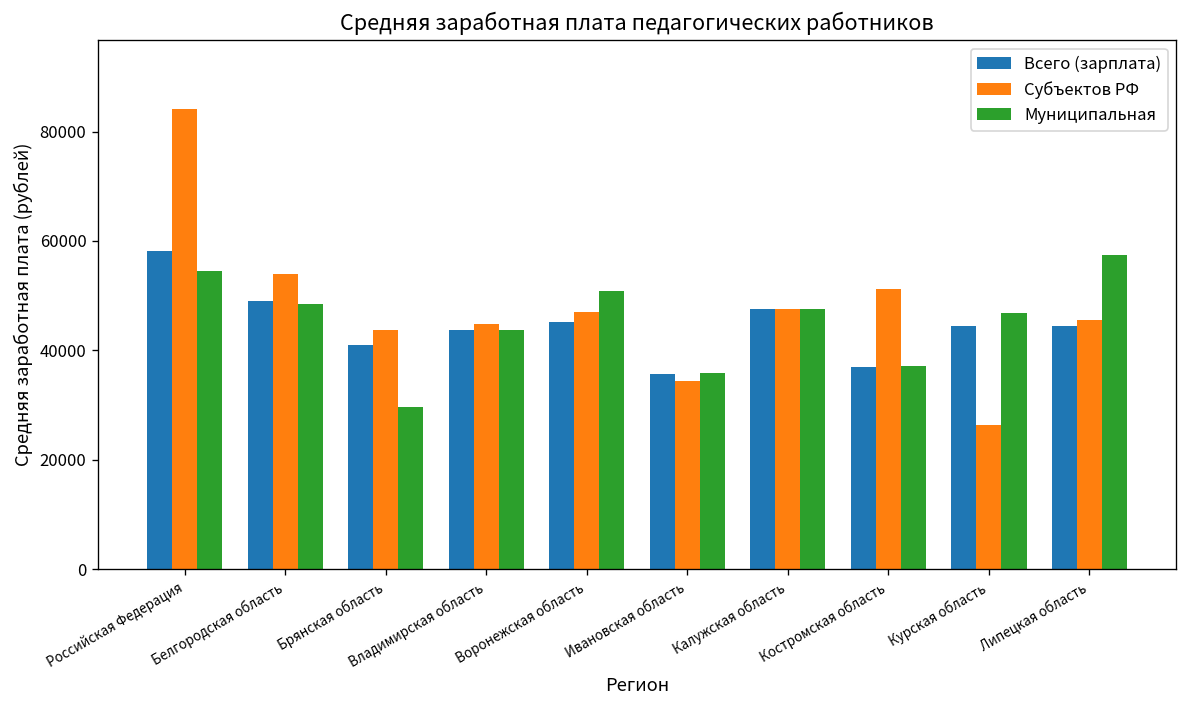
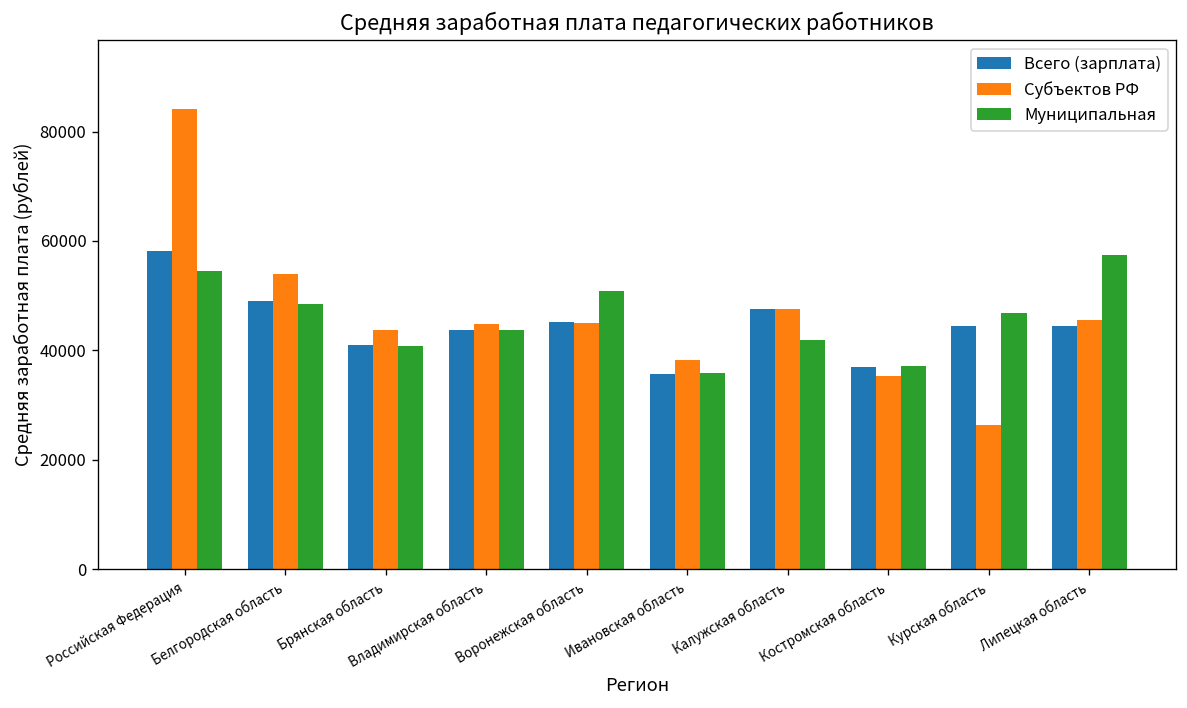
  {
    "Всего (зарплата)": {
      "Российская Федерация": 58000,
      "Белгородская область": 49000,
      "Брянская область": 41000,
      "Владимирская область": 44000,
      "Воронежская область": 45000,
      "Ивановская область": 36000,
      "Калужская область": 48000,
      "Костромская область": 37000,
      "Курская область": 44000,
      "Липецкая область": 44000
    },
    "Субъектов РФ": {
      "Российская Федерация": 84000,
      "Белгородская область": 54000,
      "Брянская область": 44000,
      "Владимирская область": 45000,
-     "Воронежская область": 47000,
-     "Ивановская область": 34000,
+     "Воронежская область": 45000,
+     "Ивановская область": 38000,
      "Калужская область": 48000,
-     "Костромская область": 51000,
+     "Костромская область": 35000,
      "Курская область": 26000,
      "Липецкая область": 46000
    },
    "Муниципальная": {
      "Российская Федерация": 54000,
      "Белгородская область": 48000,
-     "Брянская область": 30000,
+     "Брянская область": 41000,
      "Владимирская область": 44000,
      "Воронежская область": 51000,
      "Ивановская область": 36000,
-     "Калужская область": 48000,
+     "Калужская область": 42000,
      "Костромская область": 37000,
      "Курская область": 47000,
      "Липецкая область": 57000
    }
  }
